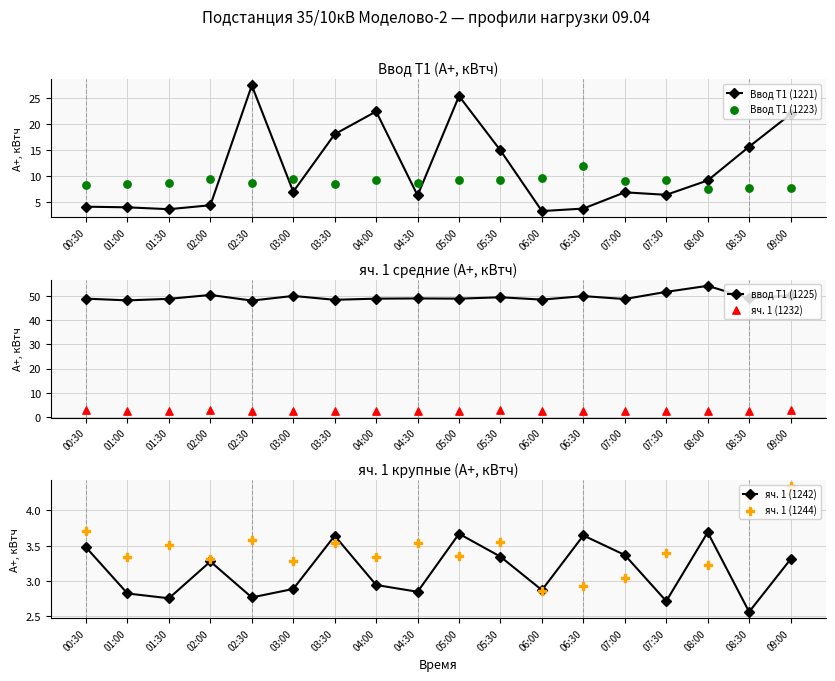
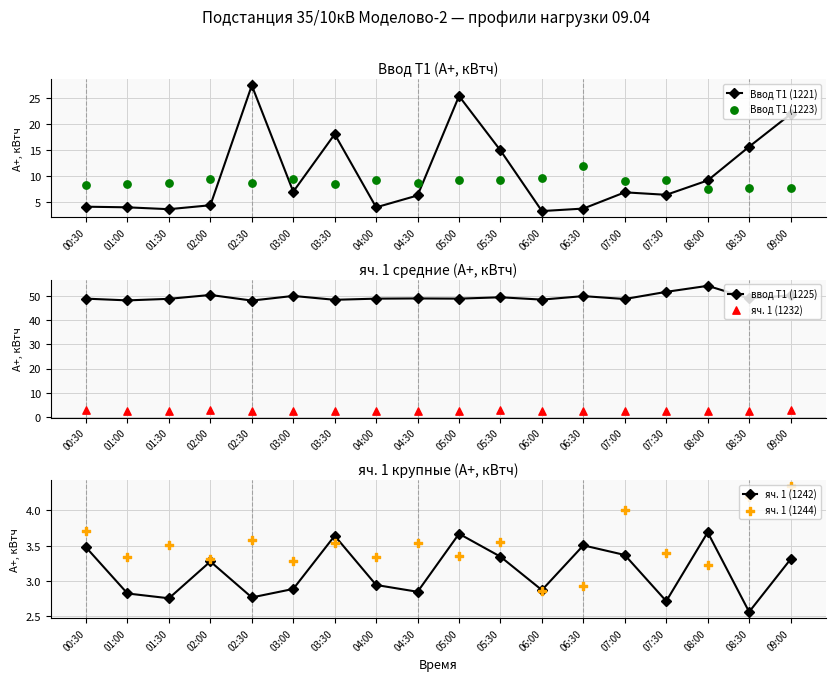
  {
    "Ввод Т1 (А+, кВтч)": {
      "Ввод Т1 (1221)": {
        "00:30": 4,
        "01:00": 4,
        "01:30": 4,
        "02:00": 4,
        "02:30": 27,
        "03:00": 7,
        "03:30": 18,
-       "04:00": 22,
+       "04:00": 4,
        "04:30": 6,
        "05:00": 25,
        "05:30": 15,
        "06:00": 3,
        "06:30": 4,
        "07:00": 7,
        "07:30": 6,
        "08:00": 9,
        "08:30": 16
      }
    },
    "яч. 1 средние (А+, кВтч)": {
      "ввод Т1 (1225)": {
        "00:30": 49,
        "01:00": 48,
        "01:30": 49,
        "02:00": 50,
        "02:30": 48,
        "03:00": 50,
        "03:30": 48,
        "04:00": 49,
        "04:30": 49,
        "05:00": 49,
        "05:30": 49,
        "06:00": 48,
        "06:30": 50,
        "07:00": 49,
        "07:30": 52,
        "08:00": 54
      }
    },
    "яч. 1 крупные (А+, кВтч)": {
      "яч. 1 (1244)": {
-       "07:00": 3.0
+       "07:00": 4.0
      },
      "яч. 1 (1242)": {
        "00:30": 3.5,
        "01:00": 2.8,
        "01:30": 2.8,
        "02:30": 2.8,
        "03:00": 2.9,
        "03:30": 3.6,
        "04:00": 2.9,
        "04:30": 2.8,
        "05:00": 3.7,
        "05:30": 3.3,
-       "06:30": 3.6,
+       "06:30": 3.5,
        "07:00": 3.4,
        "07:30": 2.7,
        "08:00": 3.7,
        "08:30": 2.6,
        "09:00": 3.3
      }
    }
  }
